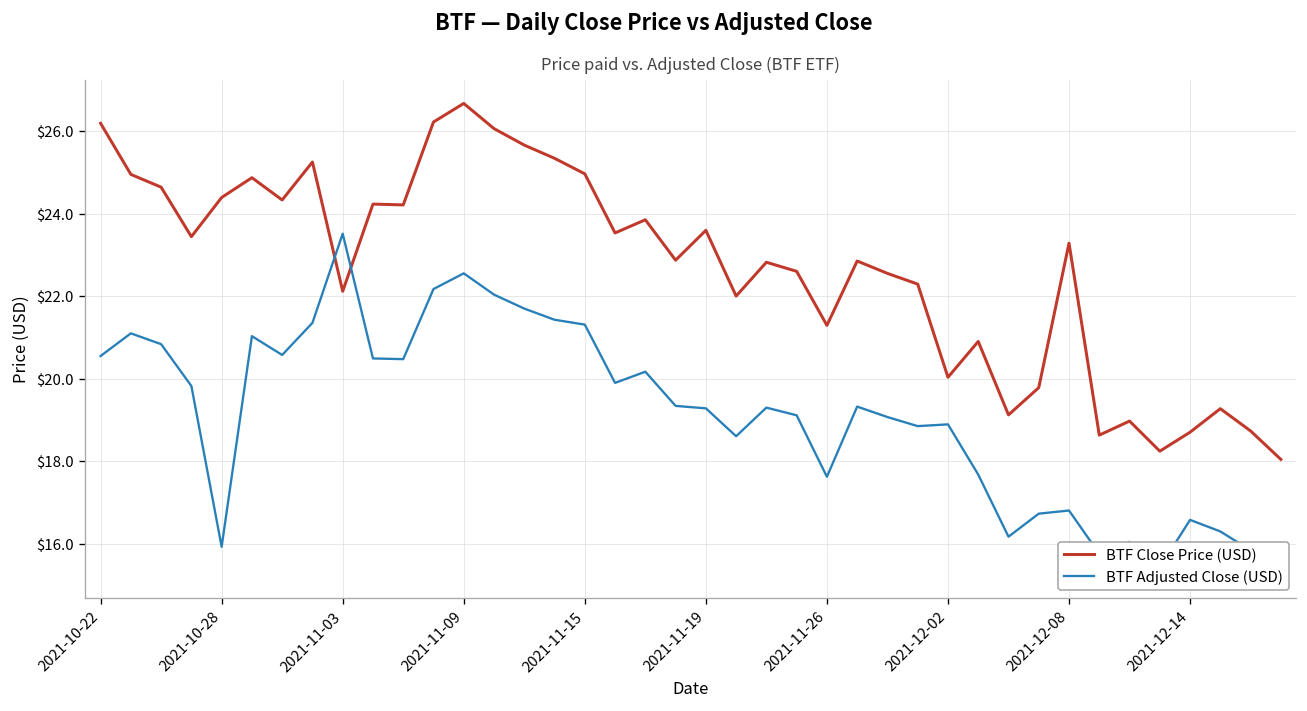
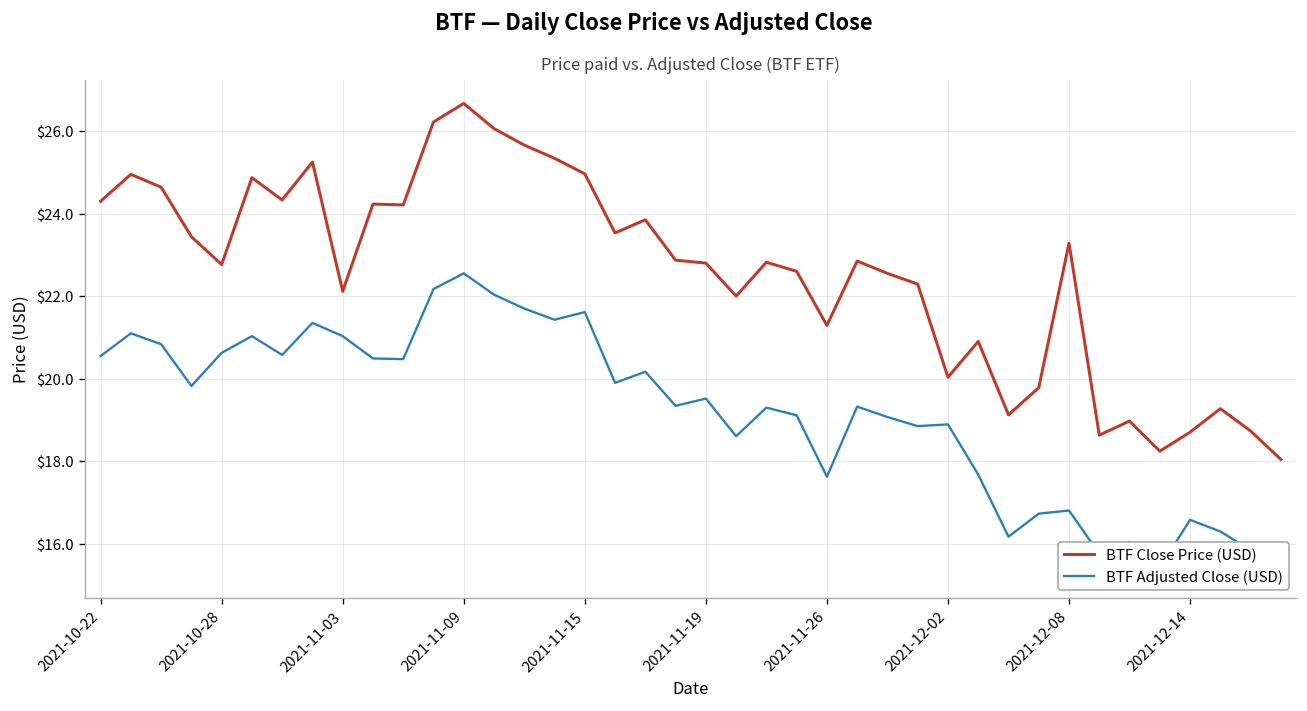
  {
    "BTF Close Price (USD)": {
-     "2021-10-22": "$26.2",
-     "2021-10-28": "$24.4",
+     "2021-10-22": "$24.3",
+     "2021-10-28": "$22.8",
      "2021-11-03": "$22.1",
      "2021-11-09": "$26.7",
      "2021-11-15": "$25.0",
-     "2021-11-19": "$23.6",
+     "2021-11-19": "$22.8",
      "2021-11-26": "$21.3",
      "2021-12-02": "$20.0",
      "2021-12-08": "$23.3",
      "2021-12-14": "$18.7"
    },
    "BTF Adjusted Close (USD)": {
      "2021-10-22": "$20.5",
-     "2021-10-28": "$15.9",
-     "2021-11-03": "$23.5",
+     "2021-10-28": "$20.6",
+     "2021-11-03": "$21.0",
      "2021-11-09": "$22.6",
-     "2021-11-15": "$21.3",
-     "2021-11-19": "$19.3",
+     "2021-11-15": "$21.6",
+     "2021-11-19": "$19.5",
      "2021-11-26": "$17.6",
      "2021-12-02": "$18.9",
      "2021-12-08": "$16.8",
      "2021-12-14": "$16.6"
    }
  }
